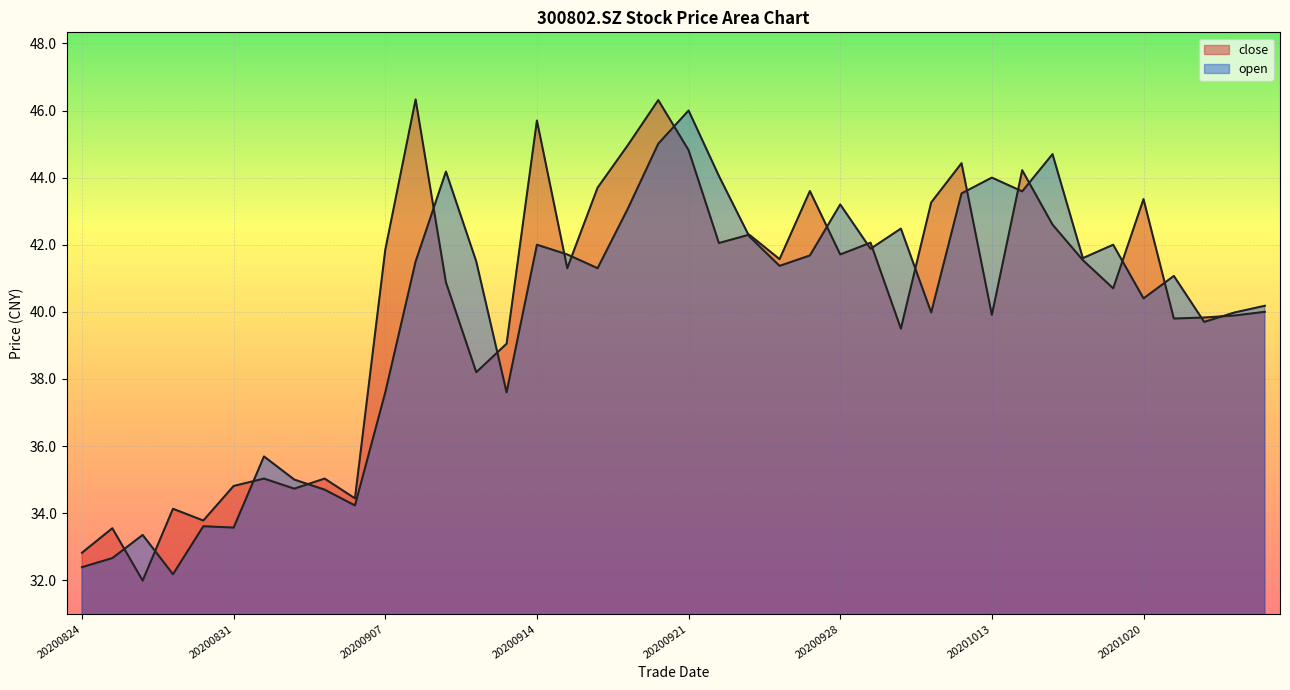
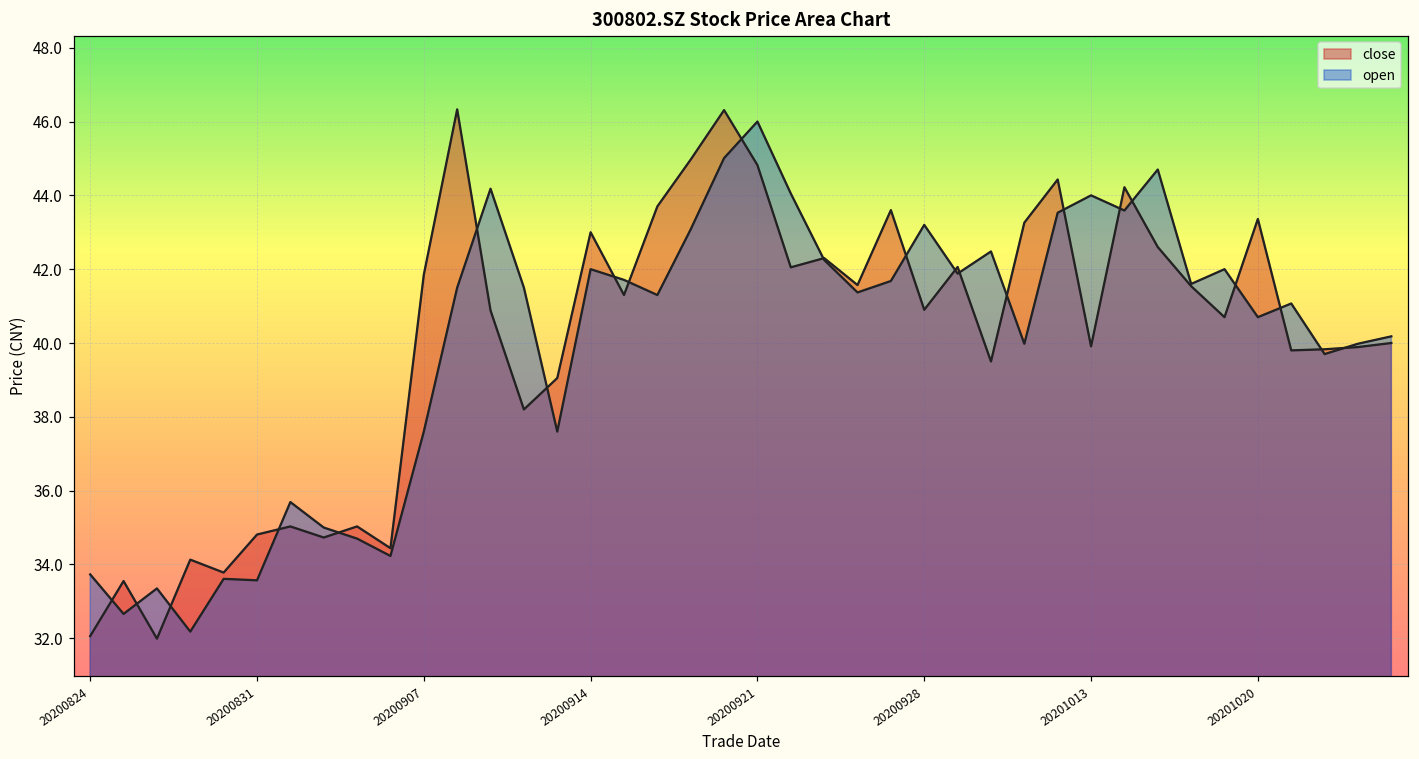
  {
    "close": {
-     "20200824": 32.8,
+     "20200824": 32.1,
      "20200831": 34.8,
      "20200907": 41.9,
-     "20200914": 45.7,
+     "20200914": 43.0,
      "20200921": 44.8,
-     "20200928": 41.7,
+     "20200928": 40.9,
      "20201013": 39.9,
      "20201020": 43.4
    },
    "open": {
-     "20200824": 32.4,
+     "20200824": 33.7,
      "20200831": 33.6,
      "20200907": 37.6,
      "20200914": 42.0,
      "20200921": 46.0,
      "20200928": 43.2,
      "20201013": 44.0,
-     "20201020": 40.4
+     "20201020": 40.7
    }
  }
